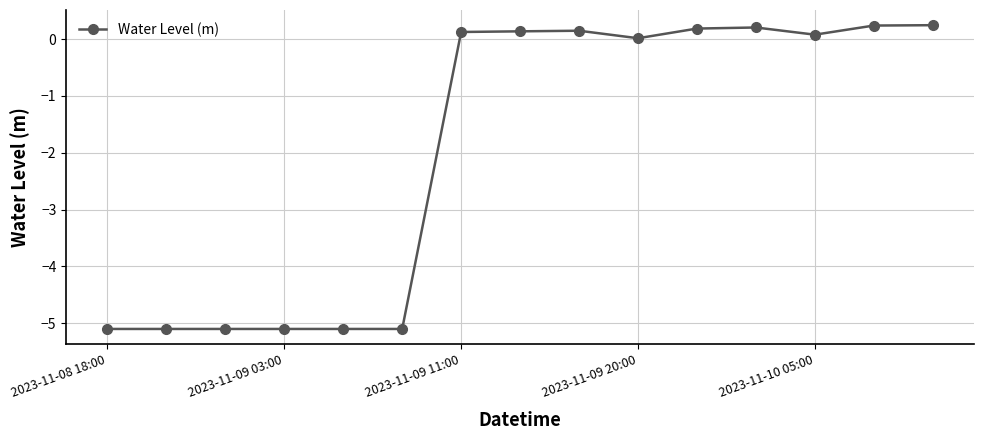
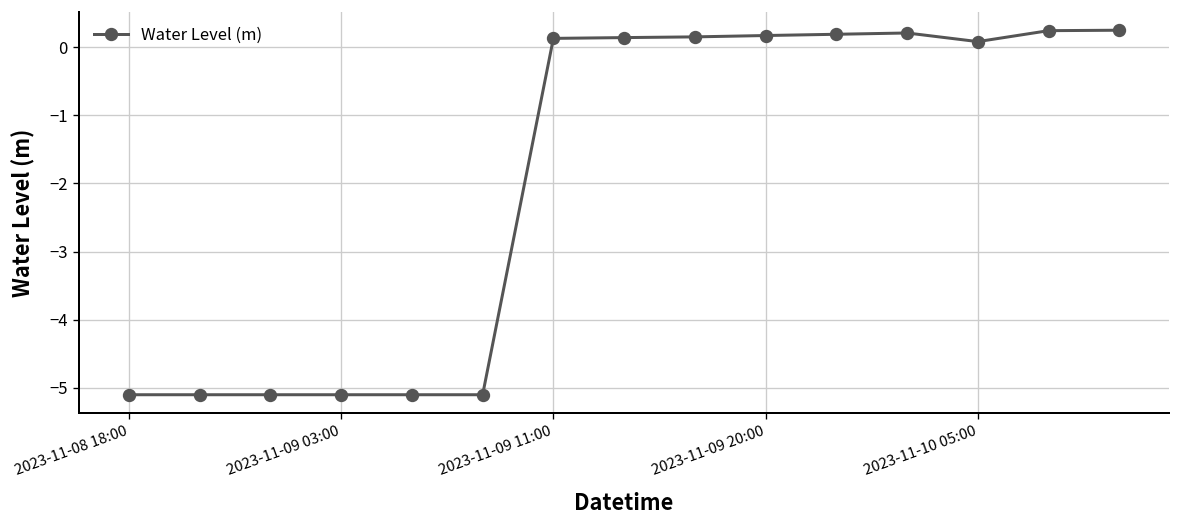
  {
    "2023-11-08 18:00": -5.1,
    "2023-11-09 03:00": -5.1,
    "2023-11-09 11:00": 0.1,
-   "2023-11-09 20:00": 0.0,
+   "2023-11-09 20:00": 0.2,
    "2023-11-10 05:00": 0.1
  }
